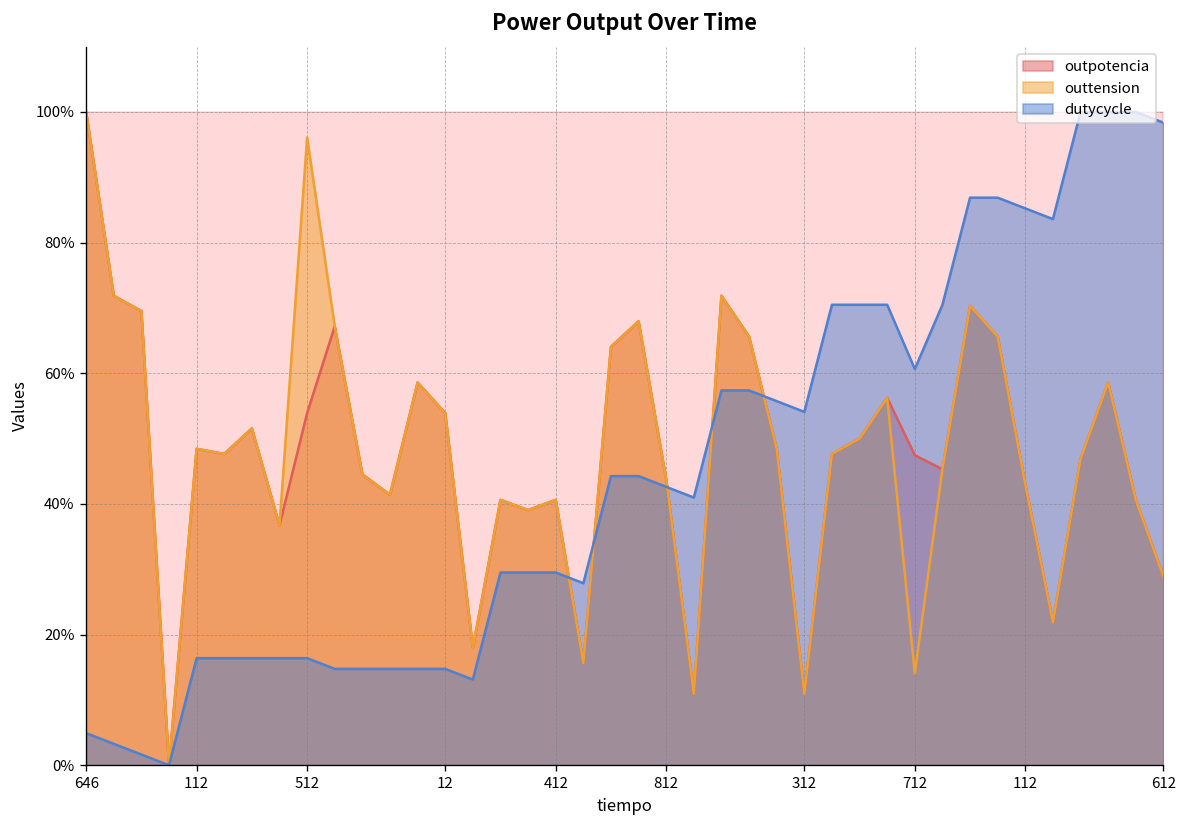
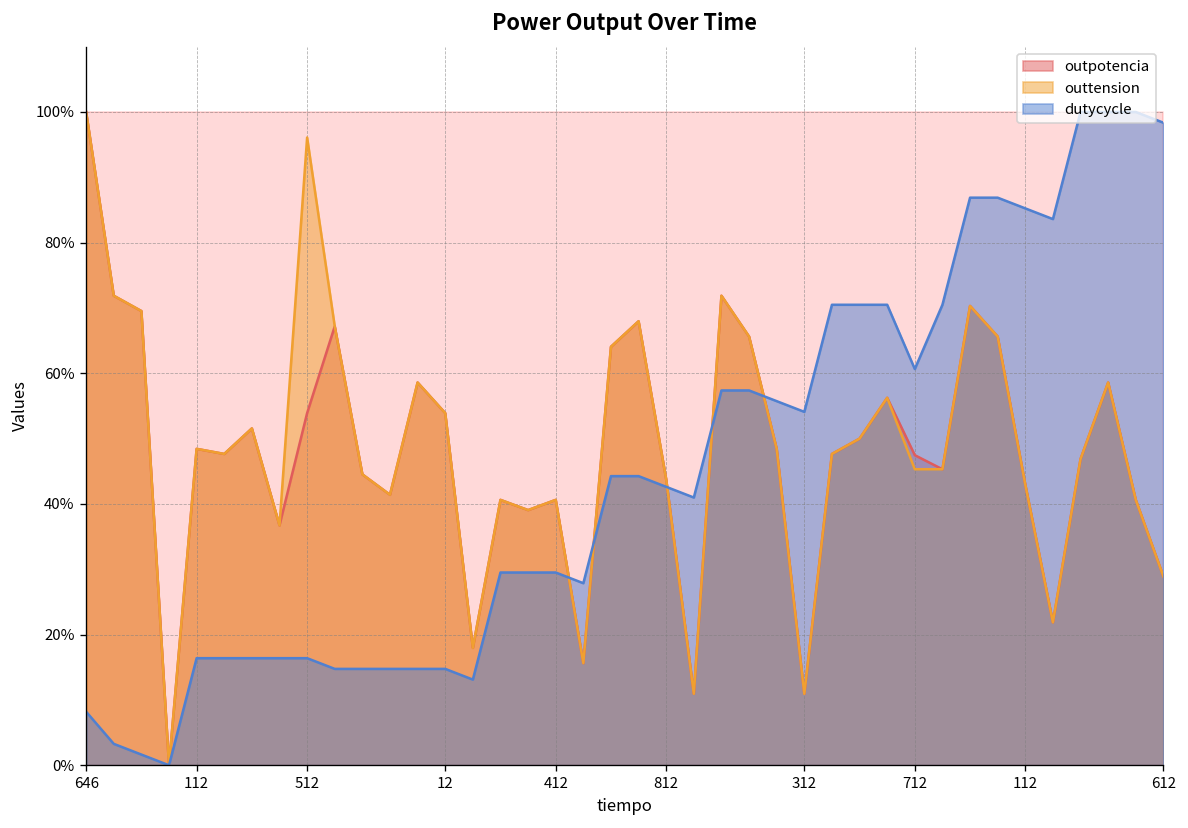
  {
    "outpotencia": {
      "512": "54%",
      "712": "47%"
    },
    "outtension": {
      "512": "96%",
-     "712": "14%"
+     "712": "45%"
    },
    "dutycycle": {
-     "646": "5%",
+     "646": "8%",
      "512": "16%",
      "412": "30%",
      "812": "43%",
      "312": "54%",
      "712": "61%",
      "612": "98%"
    }
  }
